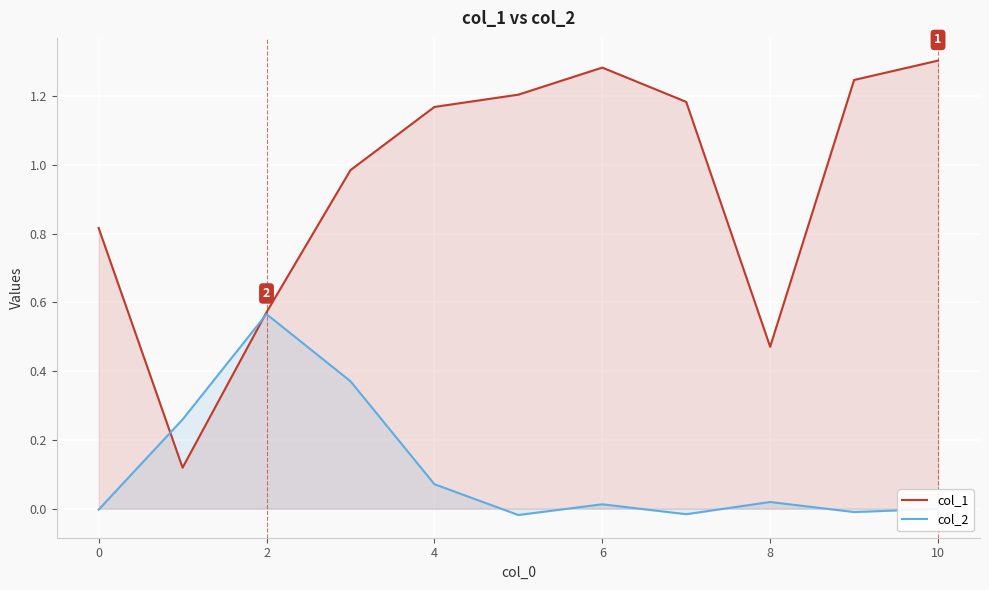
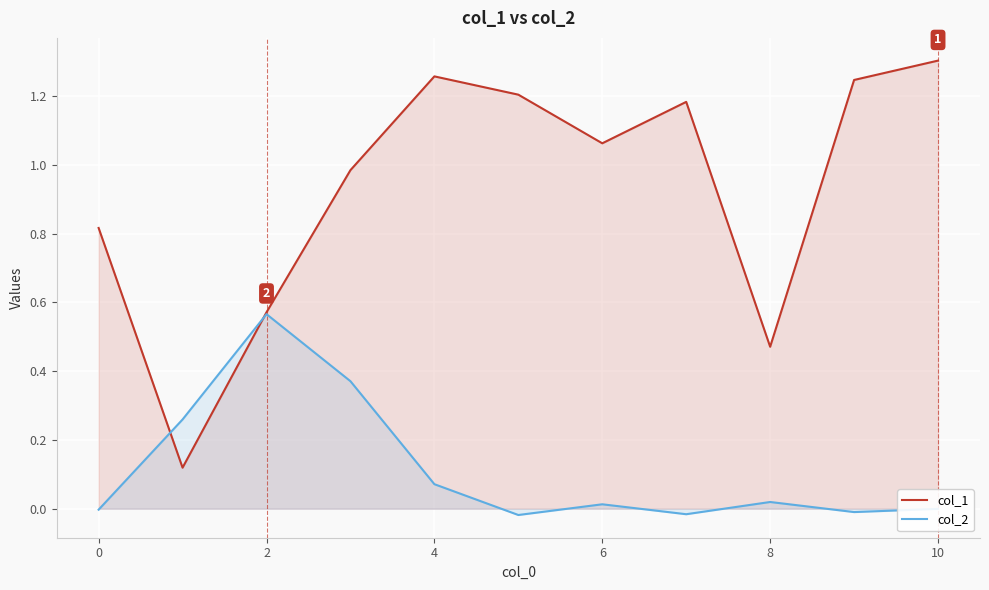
  {
    "col_1": {
      "0": 0.82,
-     "4": 1.17,
-     "6": 1.28,
+     "4": 1.26,
+     "6": 1.06,
      "8": 0.47
    }
  }
